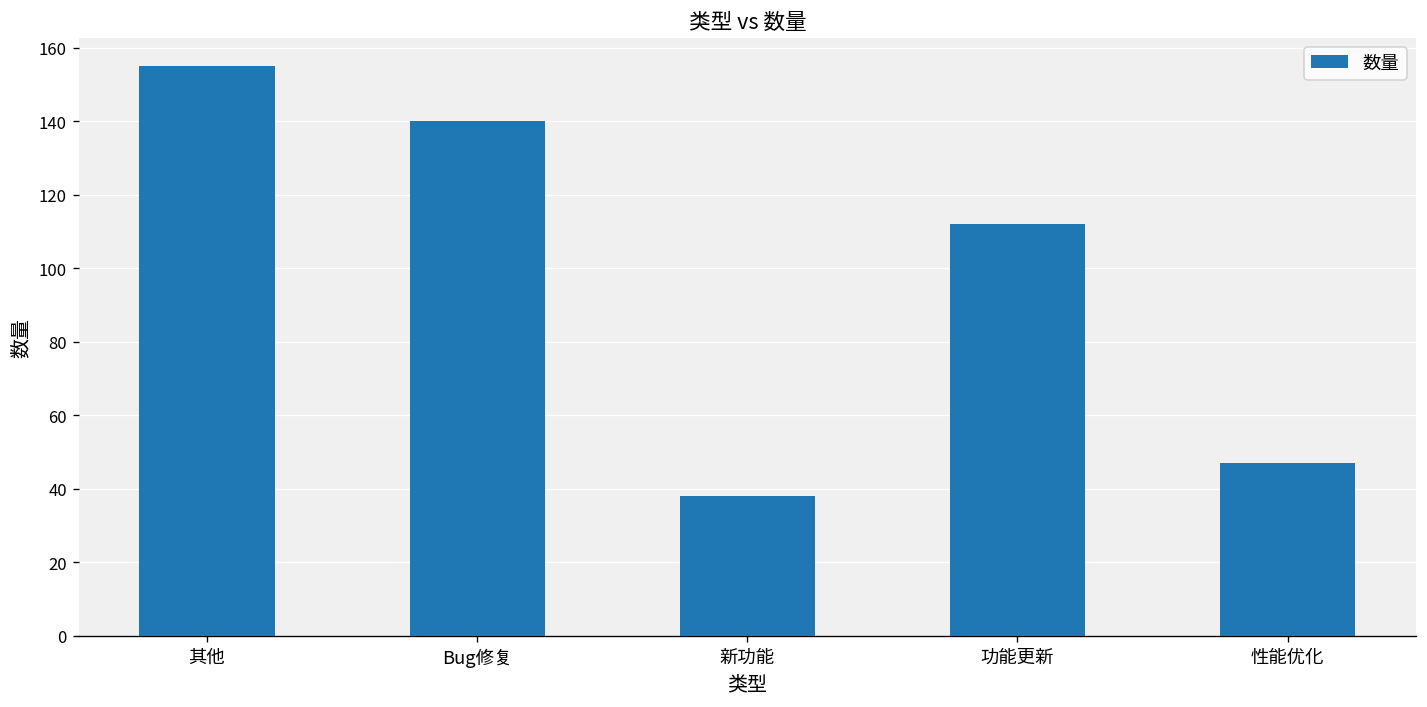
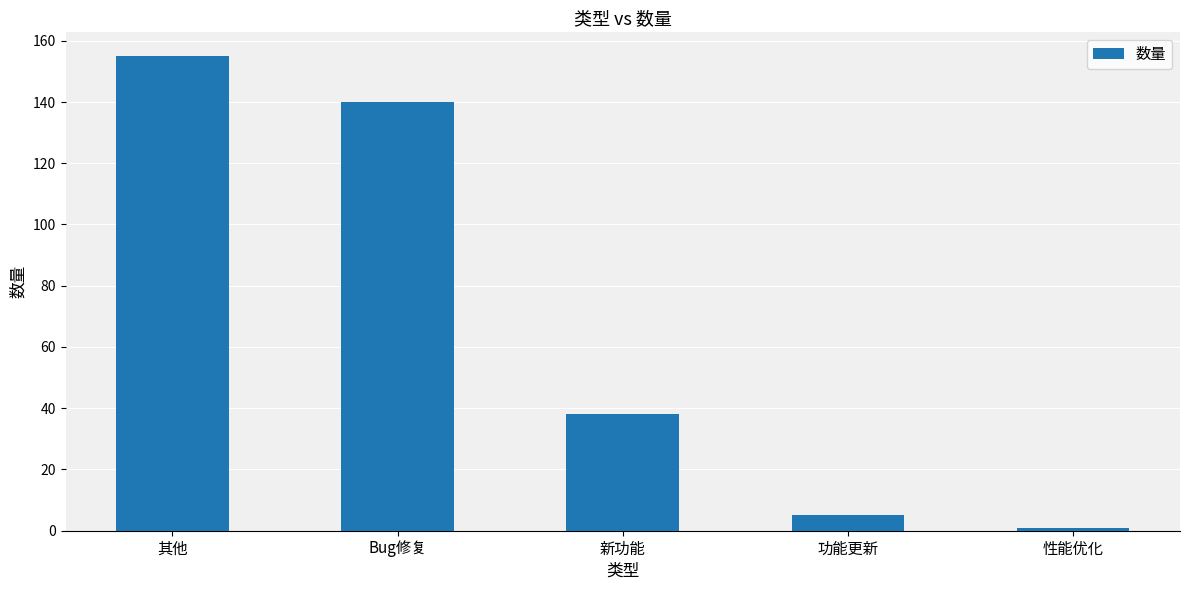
  {
    "其他": 155,
    "Bug修复": 140,
    "新功能": 38,
-   "功能更新": 112,
-   "性能优化": 47
+   "功能更新": 5,
+   "性能优化": 1
  }
